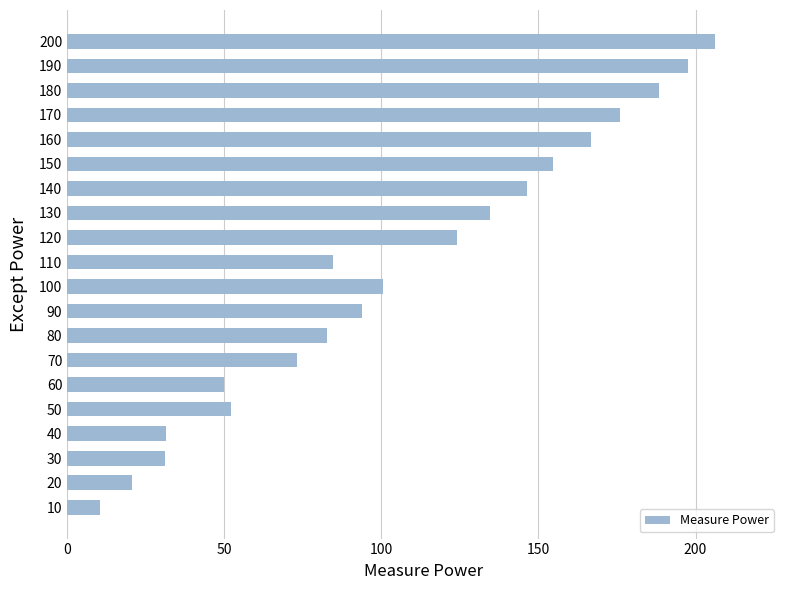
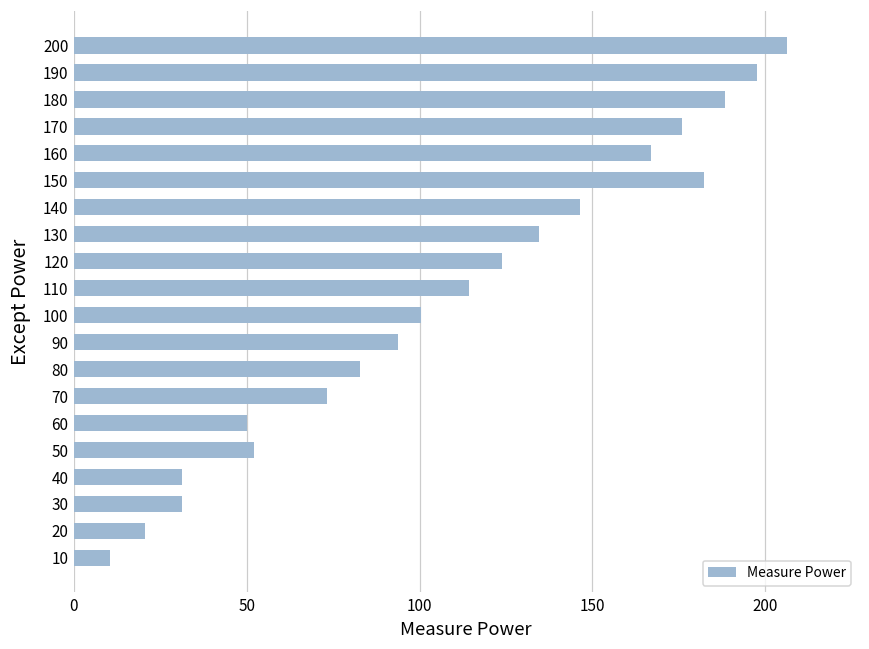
  {
    "200": 206,
    "190": 198,
    "180": 188,
    "170": 176,
    "160": 167,
-   "150": 155,
+   "150": 182,
    "140": 146,
    "130": 135,
    "120": 124,
-   "110": 85,
+   "110": 114,
    "100": 101,
    "90": 94,
    "80": 83,
    "70": 73,
    "60": 50,
    "50": 52,
    "40": 31,
    "30": 31,
    "20": 21,
    "10": 10
  }
